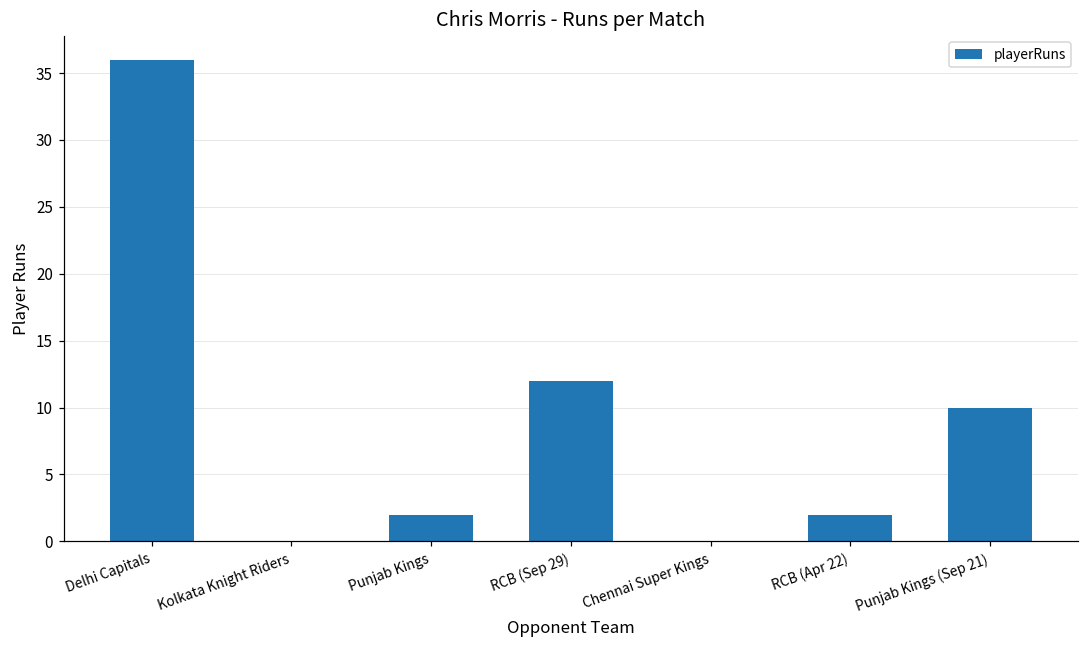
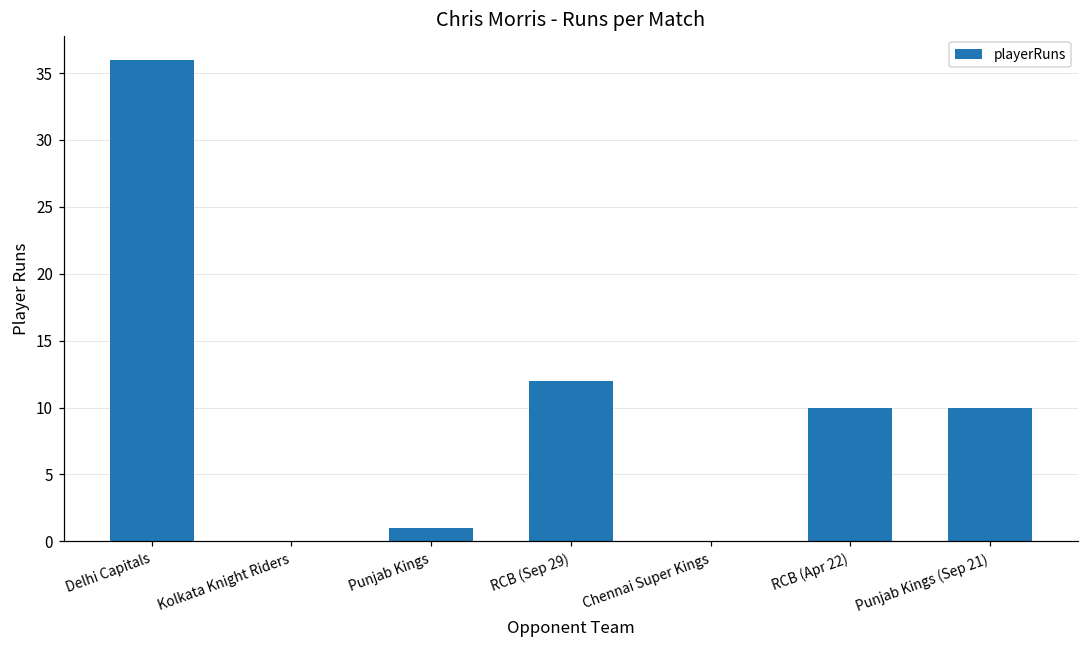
  {
    "Delhi Capitals": 36,
    "Kolkata Knight Riders": 0,
-   "Punjab Kings": 2,
+   "Punjab Kings": 1,
    "RCB (Sep 29)": 12,
    "Chennai Super Kings": 0,
-   "RCB (Apr 22)": 2,
+   "RCB (Apr 22)": 10,
    "Punjab Kings (Sep 21)": 10
  }
